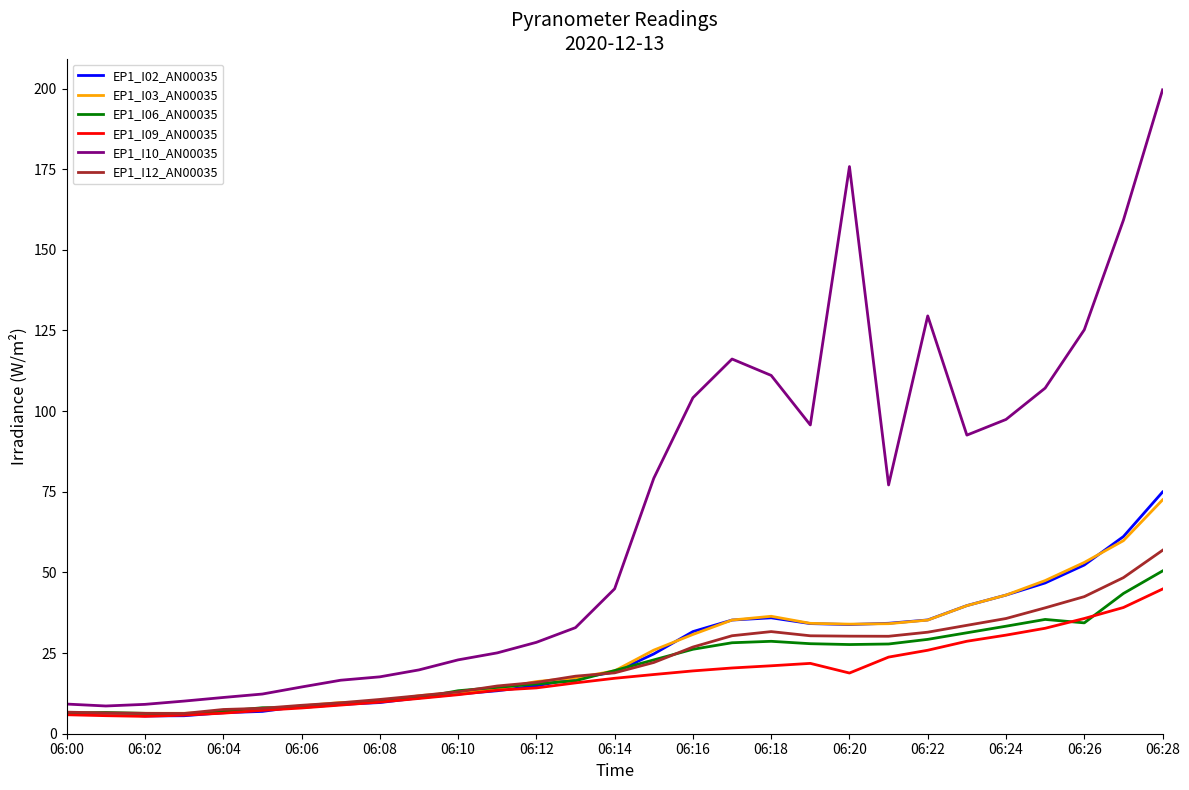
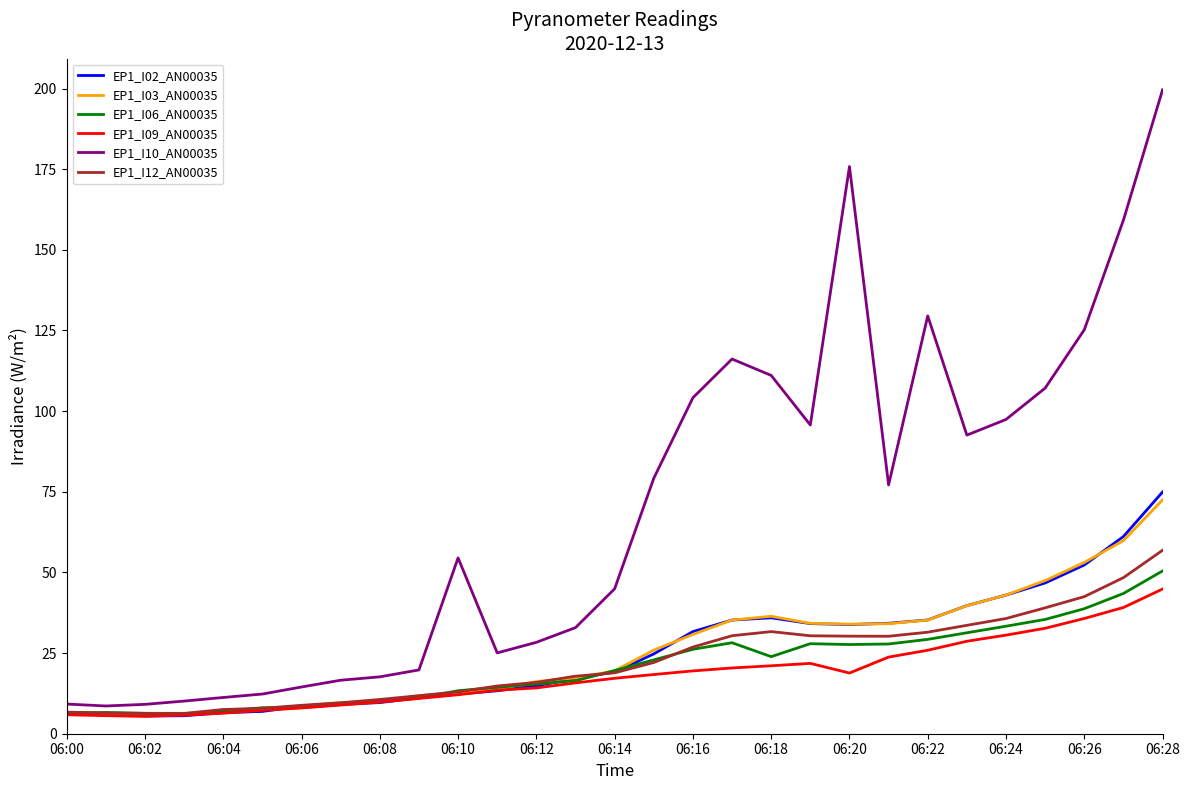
  {
    "EP1_I02_AN00035": {
      "06:16": 32,
      "06:26": 52,
      "06:28": 75
    },
    "EP1_I03_AN00035": {
      "06:16": 31,
      "06:26": 53,
      "06:28": 72
    },
    "EP1_I06_AN00035": {
-     "06:18": 29,
+     "06:18": 24,
      "06:20": 28,
      "06:22": 29,
      "06:24": 33,
-     "06:26": 34,
+     "06:26": 39,
      "06:28": 50
    },
    "EP1_I09_AN00035": {
      "06:14": 17,
      "06:16": 19,
      "06:18": 21,
      "06:20": 19,
      "06:22": 26,
      "06:24": 31,
      "06:26": 36,
      "06:28": 45
    },
    "EP1_I10_AN00035": {
      "06:00": 9,
      "06:02": 9,
      "06:04": 11,
      "06:06": 14,
      "06:08": 18,
-     "06:10": 23,
+     "06:10": 55,
      "06:12": 28,
      "06:14": 45,
      "06:16": 104,
      "06:18": 111,
      "06:20": 176,
      "06:22": 130,
      "06:24": 97,
      "06:26": 125,
      "06:28": 200
    },
    "EP1_I12_AN00035": {
      "06:18": 32,
      "06:20": 30,
      "06:22": 31,
      "06:24": 36,
      "06:26": 42,
      "06:28": 57
    }
  }
